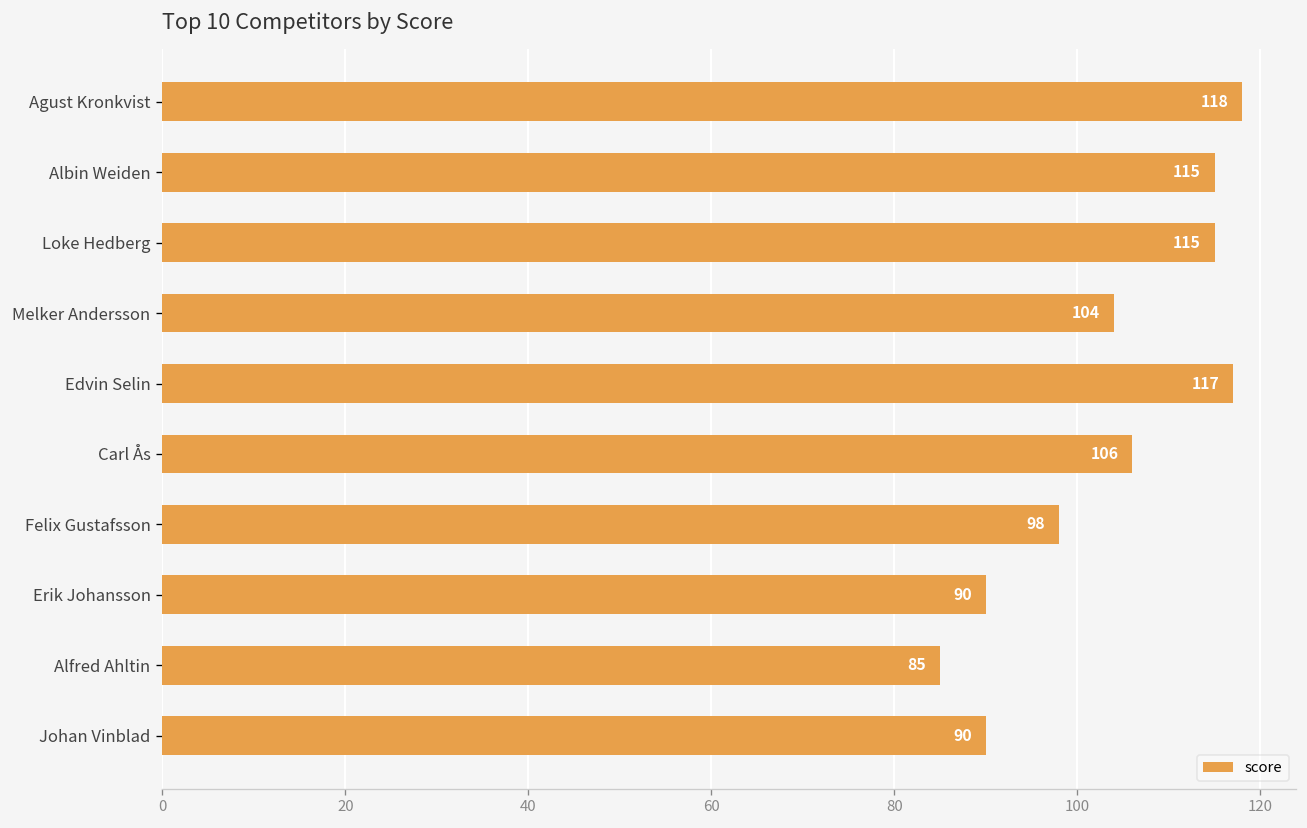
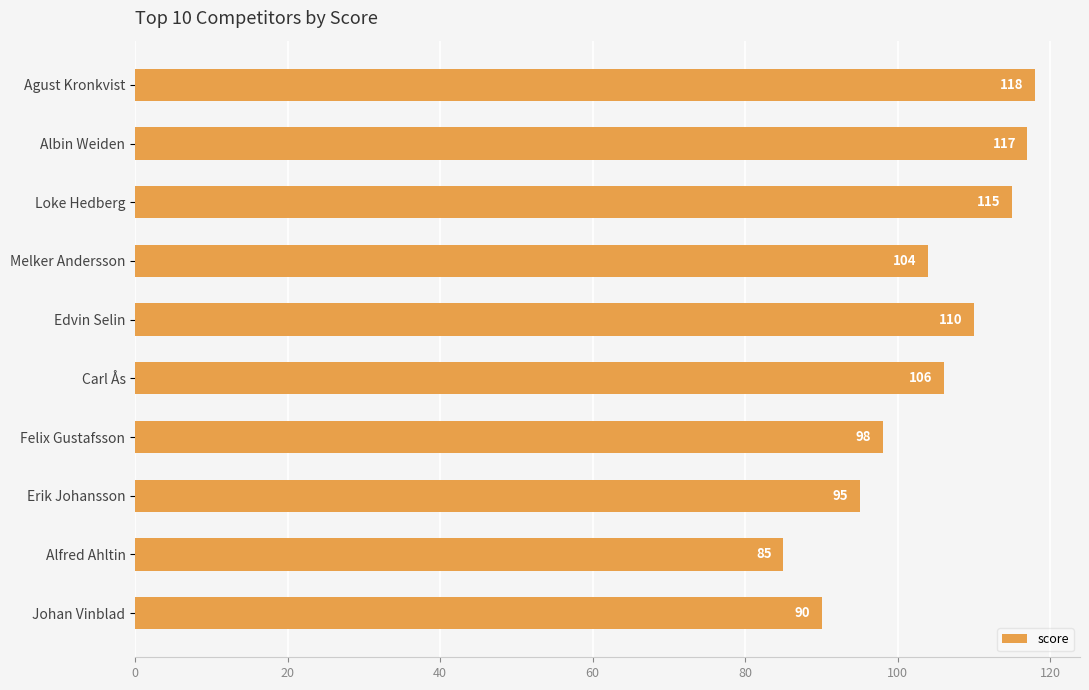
  {
    "Agust Kronkvist": 118,
-   "Albin Weiden": 115,
+   "Albin Weiden": 117,
    "Loke Hedberg": 115,
    "Melker Andersson": 104,
-   "Edvin Selin": 117,
+   "Edvin Selin": 110,
    "Carl Ås": 106,
    "Felix Gustafsson": 98,
-   "Erik Johansson": 90,
+   "Erik Johansson": 95,
    "Alfred Ahltin": 85,
    "Johan Vinblad": 90
  }
